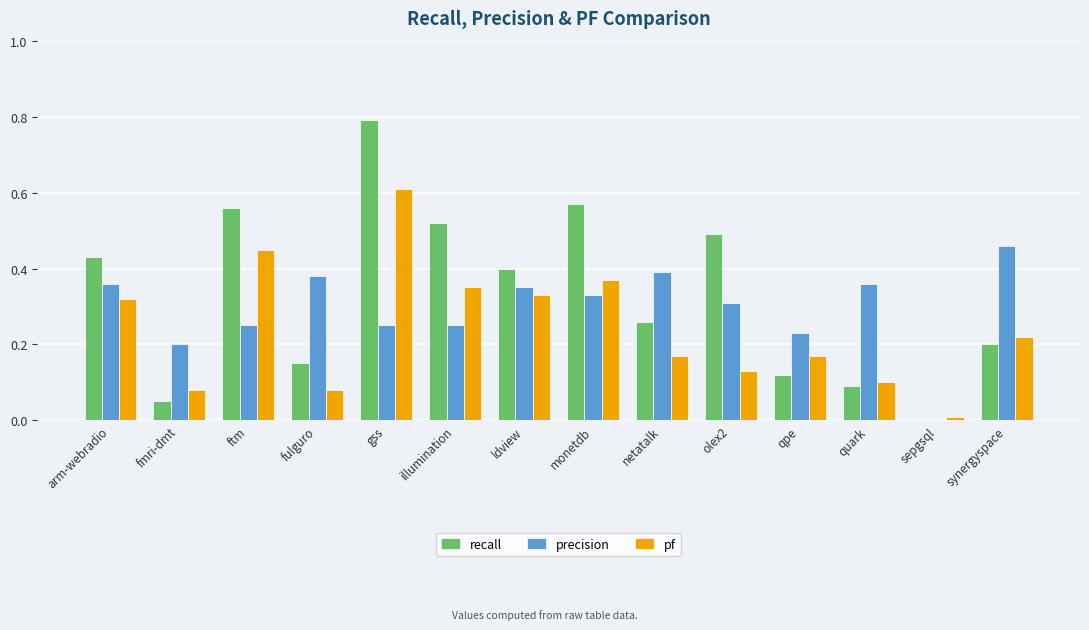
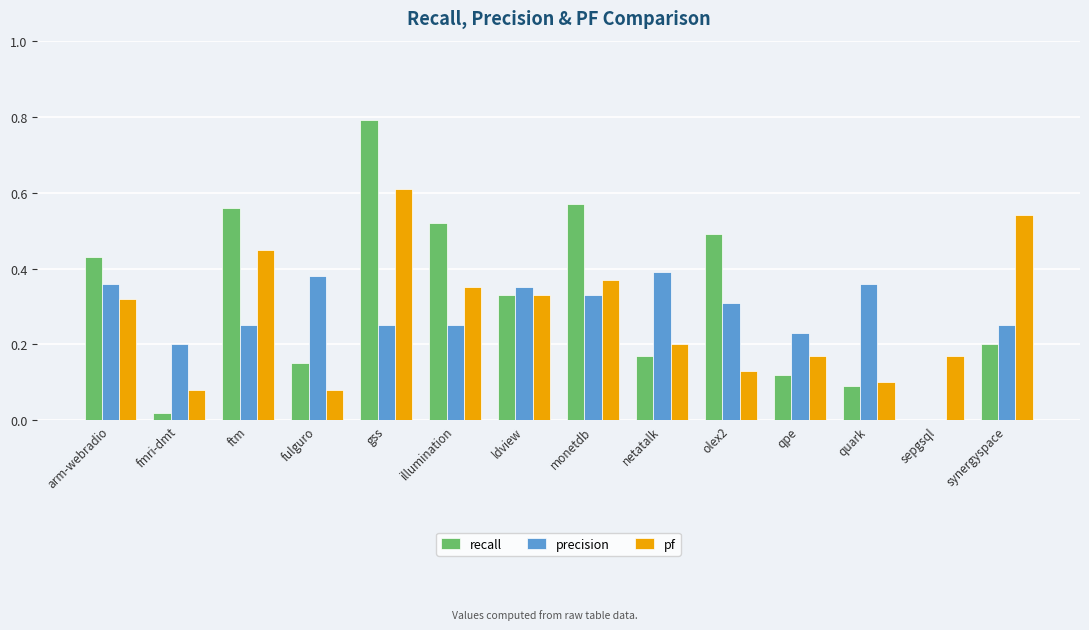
  {
    "recall": {
      "arm-webradio": 0.43,
-     "fmri-dmt": 0.05,
+     "fmri-dmt": 0.02,
      "ftm": 0.56,
      "fulguro": 0.15,
      "gss": 0.79,
      "illumination": 0.52,
-     "ldview": 0.40,
+     "ldview": 0.33,
      "monetdb": 0.57,
-     "netatalk": 0.26,
+     "netatalk": 0.17,
      "olex2": 0.49,
      "qpe": 0.12,
      "quark": 0.09,
      "sepgsql": 0.00,
      "synergyspace": 0.20
    },
    "precision": {
      "arm-webradio": 0.36,
      "fmri-dmt": 0.20,
      "ftm": 0.25,
      "fulguro": 0.38,
      "gss": 0.25,
      "illumination": 0.25,
      "ldview": 0.35,
      "monetdb": 0.33,
      "netatalk": 0.39,
      "olex2": 0.31,
      "qpe": 0.23,
      "quark": 0.36,
      "sepgsql": 0.00,
-     "synergyspace": 0.46
+     "synergyspace": 0.25
    },
    "pf": {
      "arm-webradio": 0.32,
      "fmri-dmt": 0.08,
      "ftm": 0.45,
      "fulguro": 0.08,
      "gss": 0.61,
      "illumination": 0.35,
      "ldview": 0.33,
      "monetdb": 0.37,
-     "netatalk": 0.17,
+     "netatalk": 0.20,
      "olex2": 0.13,
      "qpe": 0.17,
      "quark": 0.10,
-     "sepgsql": 0.01,
-     "synergyspace": 0.22
+     "sepgsql": 0.17,
+     "synergyspace": 0.54
    }
  }
